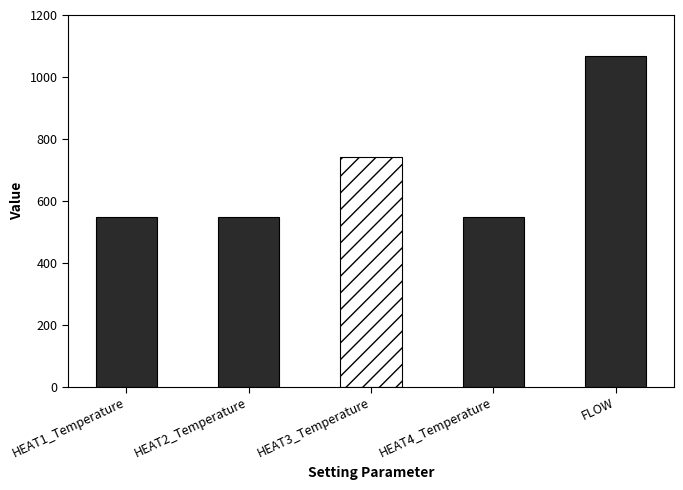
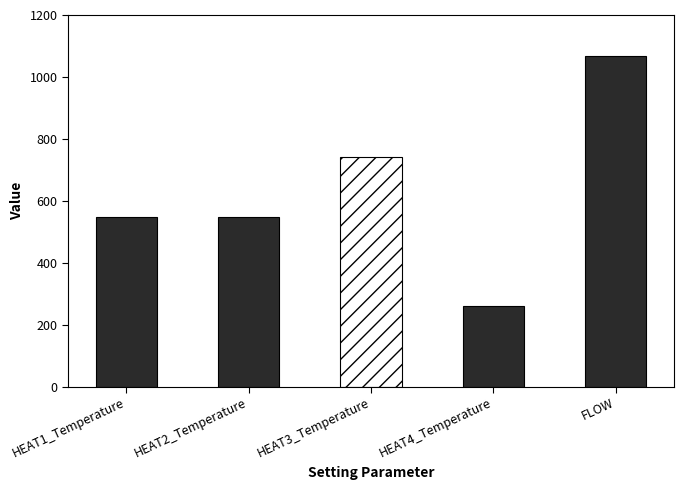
  {
    "HEAT1_Temperature": 550,
    "HEAT2_Temperature": 550,
    "HEAT3_Temperature": 740,
-   "HEAT4_Temperature": 550,
+   "HEAT4_Temperature": 260,
    "FLOW": 1070
  }
